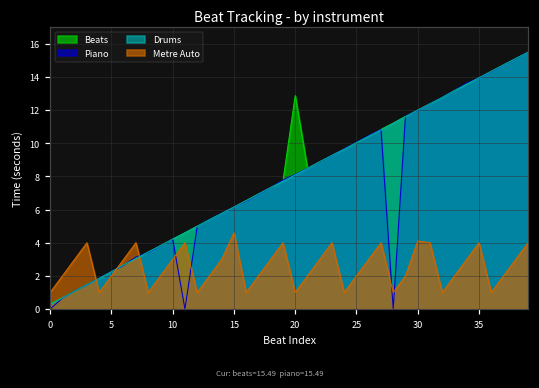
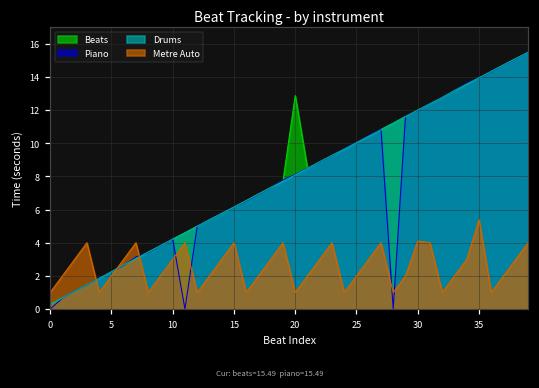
  {
    "Beats": {
      "20": 12.9
    },
    "Piano": {
      "0": 0.0
    },
    "Metre Auto": {
      "0": 1.0,
      "5": 2.0,
      "10": 3.0,
-     "15": 4.6,
+     "15": 4.0,
      "20": 1.0,
      "25": 2.0,
      "30": 4.1,
-     "35": 4.0
+     "35": 5.4
    }
  }
